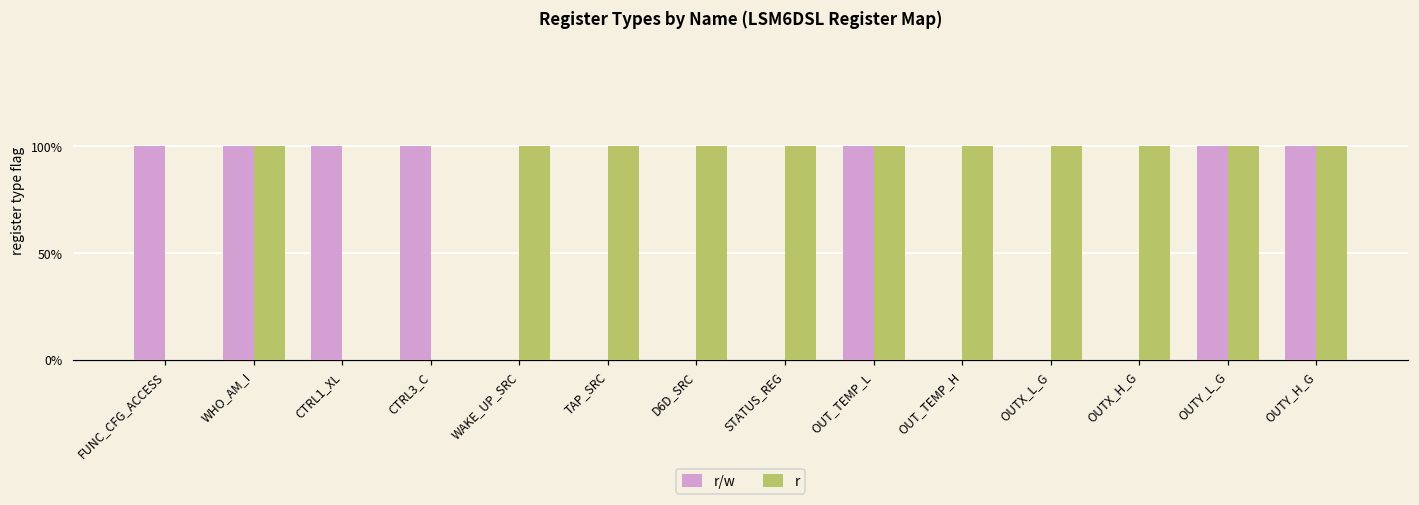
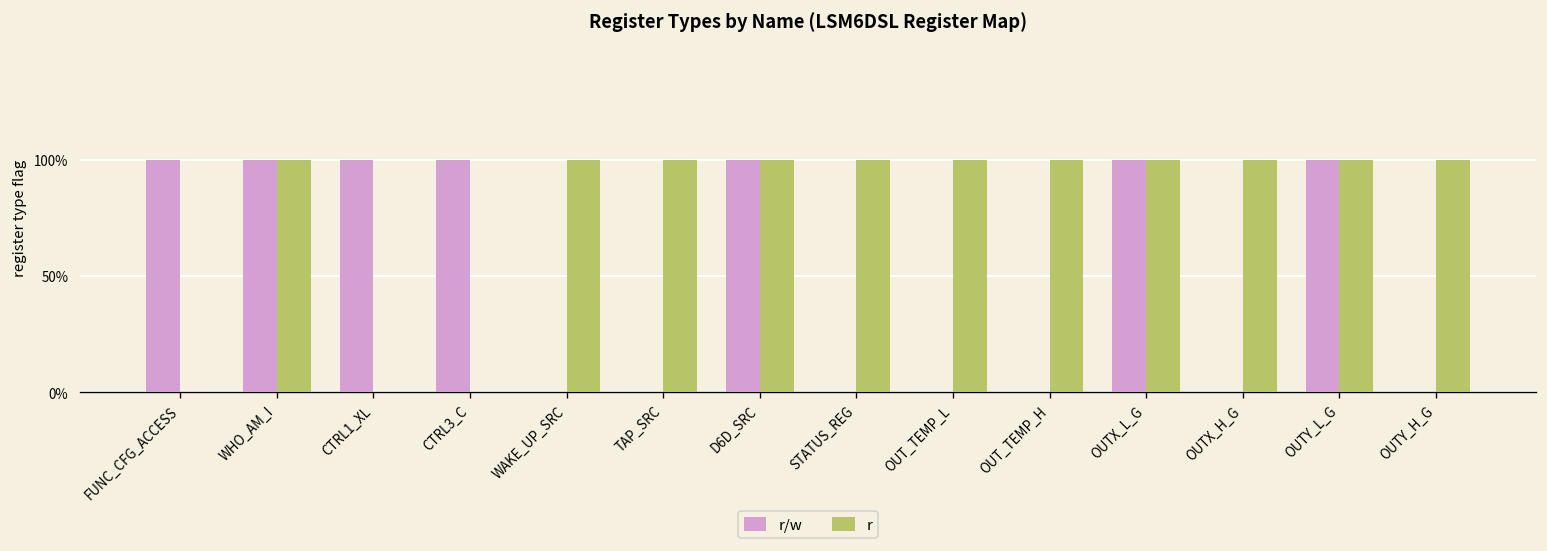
  {
    "r/w": {
      "FUNC_CFG_ACCESS": "100%",
      "WHO_AM_I": "100%",
      "CTRL1_XL": "100%",
      "CTRL3_C": "100%",
      "WAKE_UP_SRC": "0%",
      "TAP_SRC": "0%",
-     "D6D_SRC": "0%",
+     "D6D_SRC": "100%",
      "STATUS_REG": "0%",
-     "OUT_TEMP_L": "100%",
+     "OUT_TEMP_L": "0%",
      "OUT_TEMP_H": "0%",
-     "OUTX_L_G": "0%",
+     "OUTX_L_G": "100%",
      "OUTX_H_G": "0%",
      "OUTY_L_G": "100%",
-     "OUTY_H_G": "100%"
+     "OUTY_H_G": "0%"
    },
    "r": {
      "FUNC_CFG_ACCESS": "0%",
      "WHO_AM_I": "100%",
      "CTRL1_XL": "0%",
      "CTRL3_C": "0%",
      "WAKE_UP_SRC": "100%",
      "TAP_SRC": "100%",
      "D6D_SRC": "100%",
      "STATUS_REG": "100%",
      "OUT_TEMP_L": "100%",
      "OUT_TEMP_H": "100%",
      "OUTX_L_G": "100%",
      "OUTX_H_G": "100%",
      "OUTY_L_G": "100%",
      "OUTY_H_G": "100%"
    }
  }
